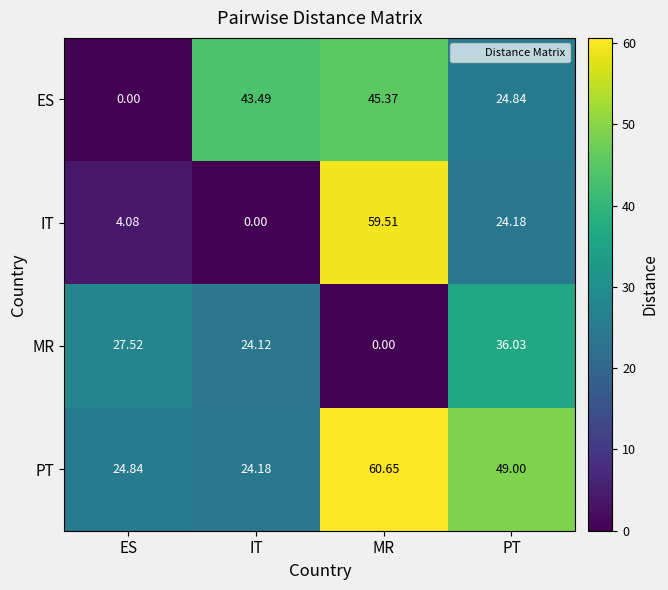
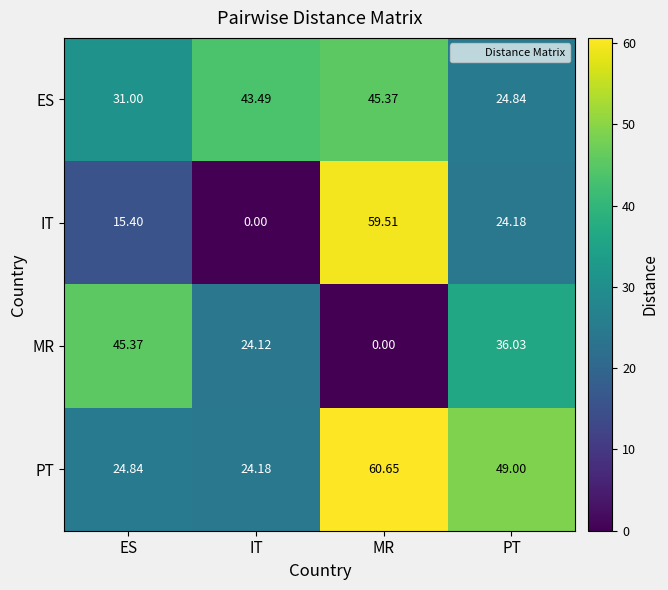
  {
    "ES": {
-     "ES": 0.00,
+     "ES": 31.00,
      "IT": 43.49,
      "MR": 45.37,
      "PT": 24.84
    },
    "IT": {
-     "ES": 4.08,
+     "ES": 15.40,
      "IT": 0.00,
      "MR": 59.51,
      "PT": 24.18
    },
    "MR": {
-     "ES": 27.52,
+     "ES": 45.37,
      "IT": 24.12,
      "MR": 0.00,
      "PT": 36.03
    },
    "PT": {
      "ES": 24.84,
      "IT": 24.18,
      "MR": 60.65,
      "PT": 49.00
    }
  }
